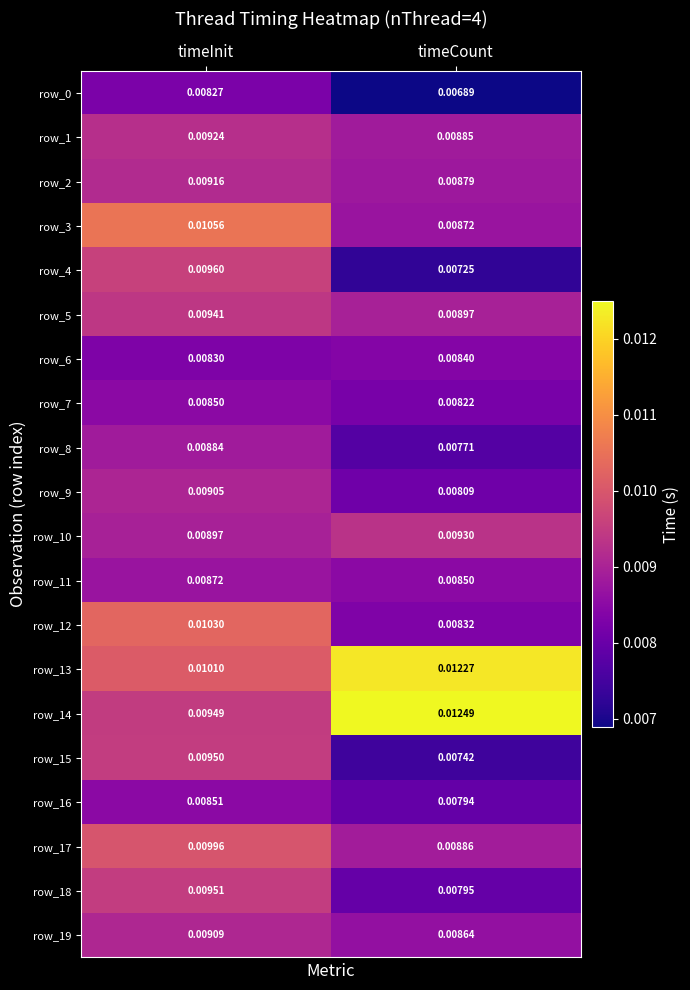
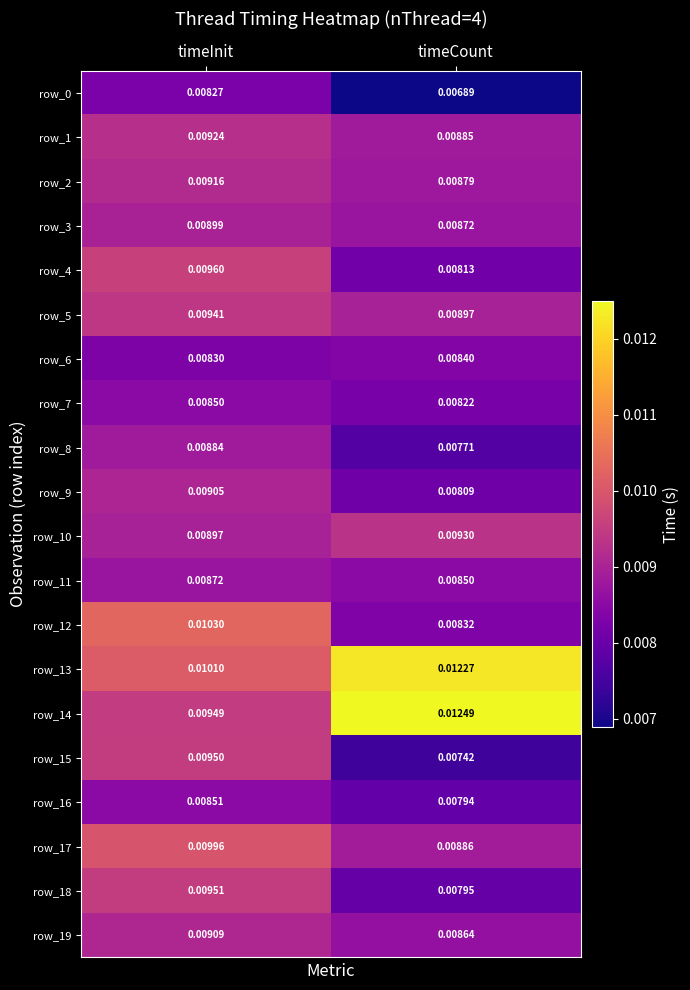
  {
    "row_0": {
      "timeInit": 0.00827,
      "timeCount": 0.00689
    },
    "row_1": {
      "timeInit": 0.00924,
      "timeCount": 0.00885
    },
    "row_2": {
      "timeInit": 0.00916,
      "timeCount": 0.00879
    },
    "row_3": {
-     "timeInit": 0.01056,
+     "timeInit": 0.00899,
      "timeCount": 0.00872
    },
    "row_4": {
      "timeInit": 0.00960,
-     "timeCount": 0.00725
+     "timeCount": 0.00813
    },
    "row_5": {
      "timeInit": 0.00941,
      "timeCount": 0.00897
    },
    "row_6": {
      "timeInit": 0.00830,
      "timeCount": 0.00840
    },
    "row_7": {
      "timeInit": 0.00850,
      "timeCount": 0.00822
    },
    "row_8": {
      "timeInit": 0.00884,
      "timeCount": 0.00771
    },
    "row_9": {
      "timeInit": 0.00905,
      "timeCount": 0.00809
    },
    "row_10": {
      "timeInit": 0.00897,
      "timeCount": 0.00930
    },
    "row_11": {
      "timeInit": 0.00872,
      "timeCount": 0.00850
    },
    "row_12": {
      "timeInit": 0.01030,
      "timeCount": 0.00832
    },
    "row_13": {
      "timeInit": 0.01010,
      "timeCount": 0.01227
    },
    "row_14": {
      "timeInit": 0.00949,
      "timeCount": 0.01249
    },
    "row_15": {
      "timeInit": 0.00950,
      "timeCount": 0.00742
    },
    "row_16": {
      "timeInit": 0.00851,
      "timeCount": 0.00794
    },
    "row_17": {
      "timeInit": 0.00996,
      "timeCount": 0.00886
    },
    "row_18": {
      "timeInit": 0.00951,
      "timeCount": 0.00795
    },
    "row_19": {
      "timeInit": 0.00909,
      "timeCount": 0.00864
    }
  }
